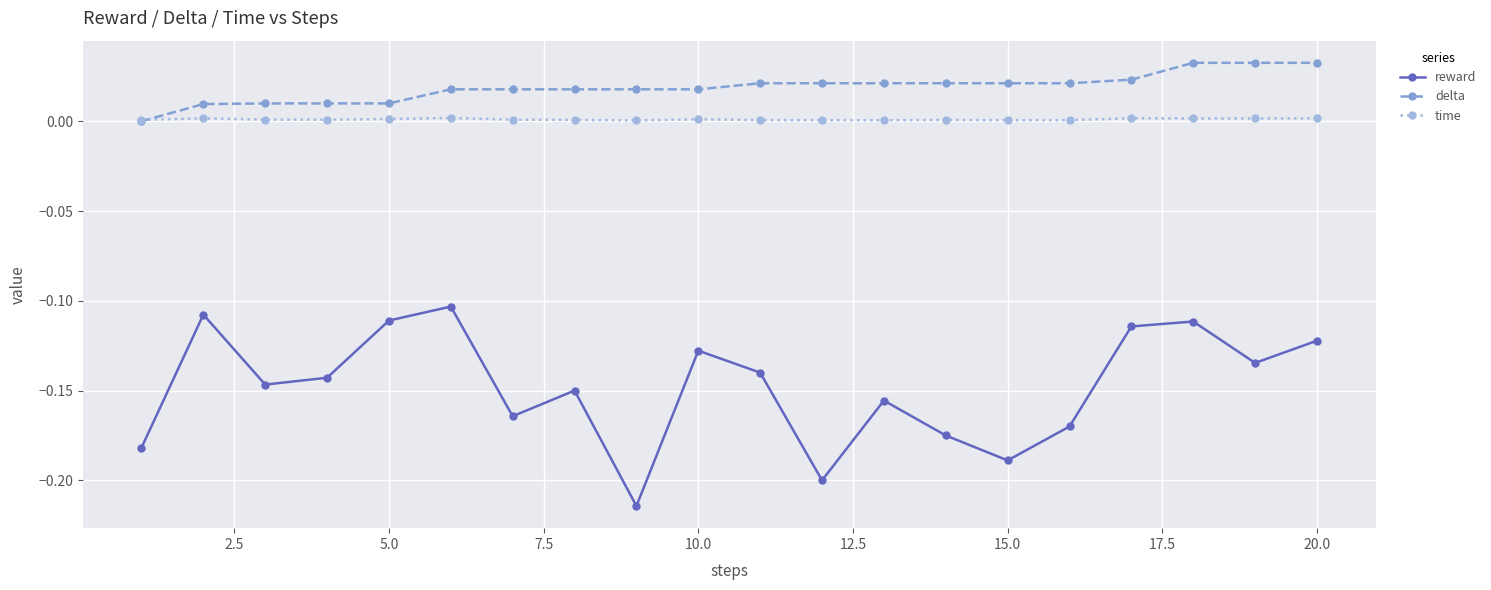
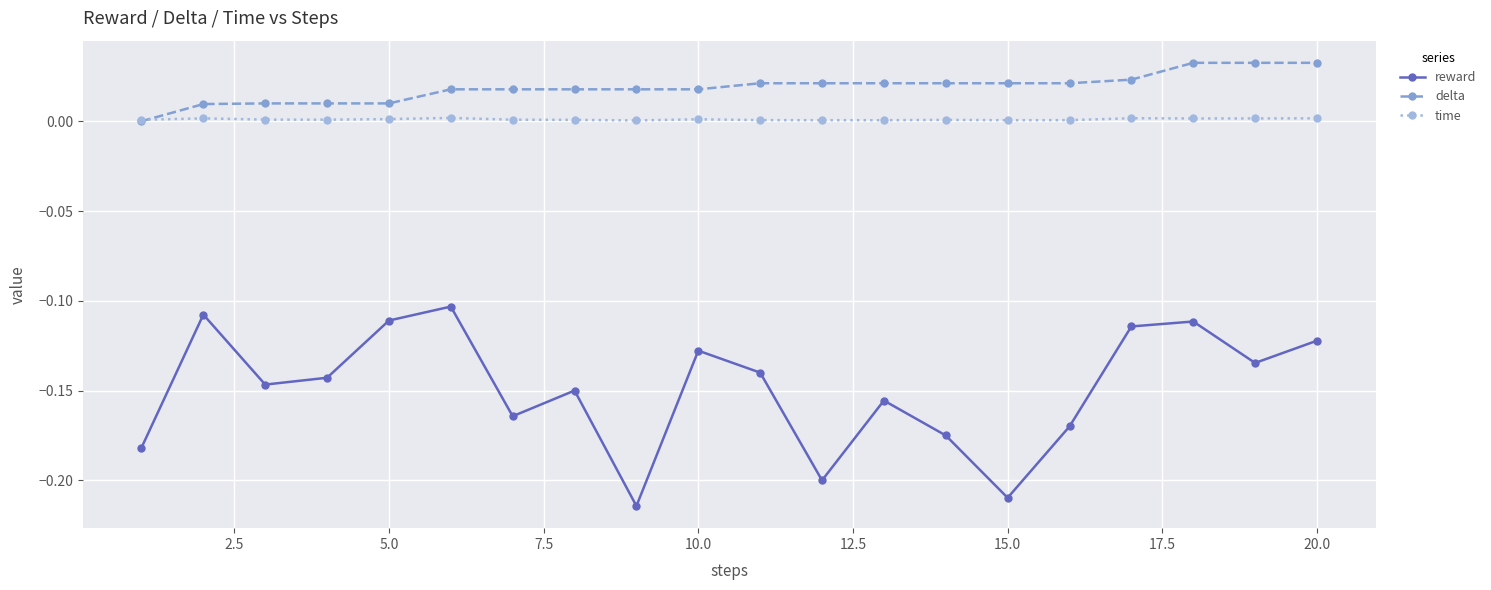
  {
    "reward": {
      "5.0": -0.111,
      "10.0": -0.128,
-     "15.0": -0.189,
+     "15.0": -0.210,
      "20.0": -0.122
    }
  }
